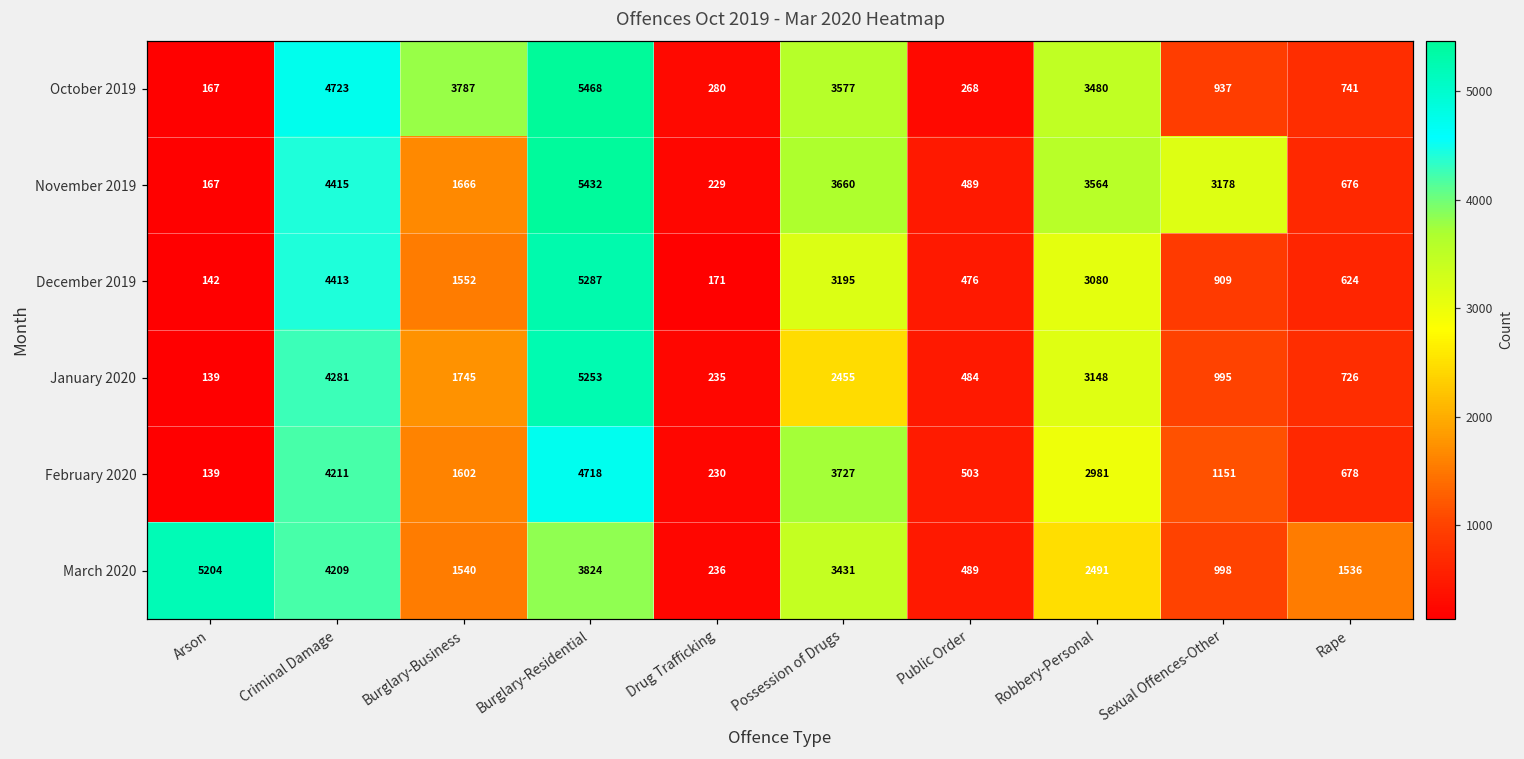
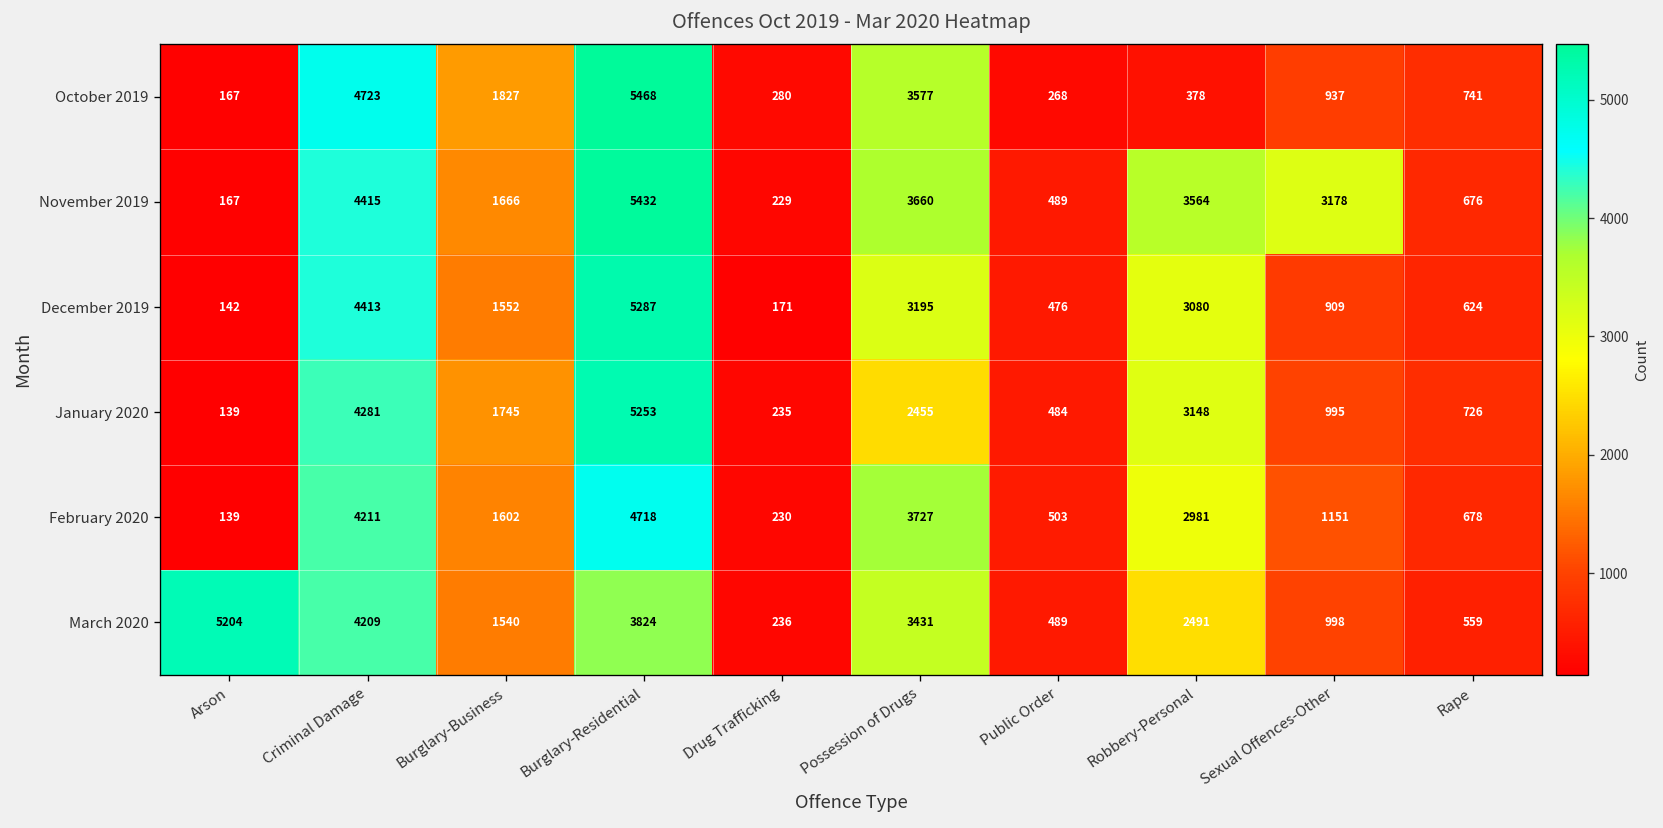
  {
    "October 2019": {
      "Arson": 167,
      "Criminal Damage": 4723,
-     "Burglary-Business": 3787,
+     "Burglary-Business": 1827,
      "Burglary-Residential": 5468,
      "Drug Trafficking": 280,
      "Possession of Drugs": 3577,
      "Public Order": 268,
-     "Robbery-Personal": 3480,
+     "Robbery-Personal": 378,
      "Sexual Offences-Other": 937,
      "Rape": 741
    },
    "November 2019": {
      "Arson": 167,
      "Criminal Damage": 4415,
      "Burglary-Business": 1666,
      "Burglary-Residential": 5432,
      "Drug Trafficking": 229,
      "Possession of Drugs": 3660,
      "Public Order": 489,
      "Robbery-Personal": 3564,
      "Sexual Offences-Other": 3178,
      "Rape": 676
    },
    "December 2019": {
      "Arson": 142,
      "Criminal Damage": 4413,
      "Burglary-Business": 1552,
      "Burglary-Residential": 5287,
      "Drug Trafficking": 171,
      "Possession of Drugs": 3195,
      "Public Order": 476,
      "Robbery-Personal": 3080,
      "Sexual Offences-Other": 909,
      "Rape": 624
    },
    "January 2020": {
      "Arson": 139,
      "Criminal Damage": 4281,
      "Burglary-Business": 1745,
      "Burglary-Residential": 5253,
      "Drug Trafficking": 235,
      "Possession of Drugs": 2455,
      "Public Order": 484,
      "Robbery-Personal": 3148,
      "Sexual Offences-Other": 995,
      "Rape": 726
    },
    "February 2020": {
      "Arson": 139,
      "Criminal Damage": 4211,
      "Burglary-Business": 1602,
      "Burglary-Residential": 4718,
      "Drug Trafficking": 230,
      "Possession of Drugs": 3727,
      "Public Order": 503,
      "Robbery-Personal": 2981,
      "Sexual Offences-Other": 1151,
      "Rape": 678
    },
    "March 2020": {
      "Arson": 5204,
      "Criminal Damage": 4209,
      "Burglary-Business": 1540,
      "Burglary-Residential": 3824,
      "Drug Trafficking": 236,
      "Possession of Drugs": 3431,
      "Public Order": 489,
      "Robbery-Personal": 2491,
      "Sexual Offences-Other": 998,
-     "Rape": 1536
+     "Rape": 559
    }
  }
